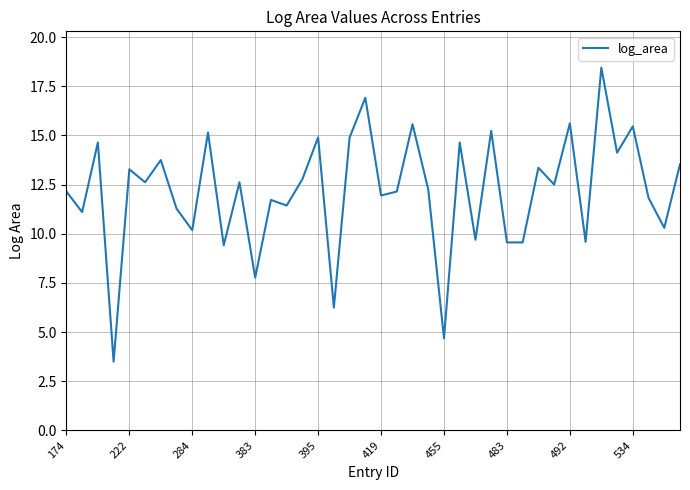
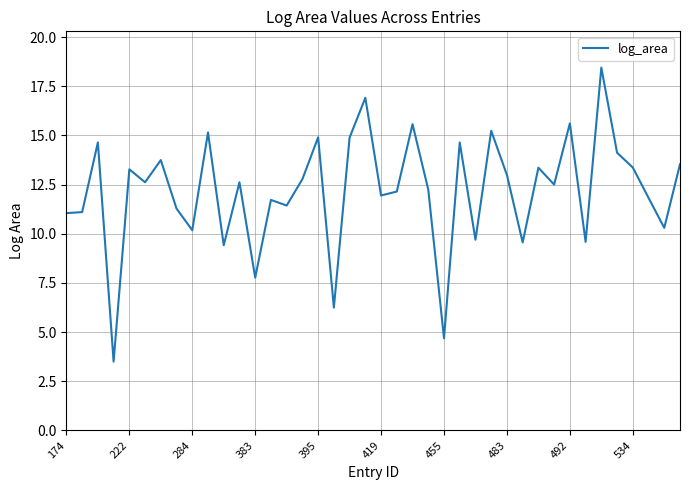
  {
-   "174": 12.1,
+   "174": 11.0,
    "222": 13.3,
    "284": 10.2,
    "383": 7.8,
    "395": 14.9,
    "419": 11.9,
    "455": 4.7,
-   "483": 9.6,
+   "483": 13.0,
    "492": 15.6,
-   "534": 15.5
+   "534": 13.4
  }
